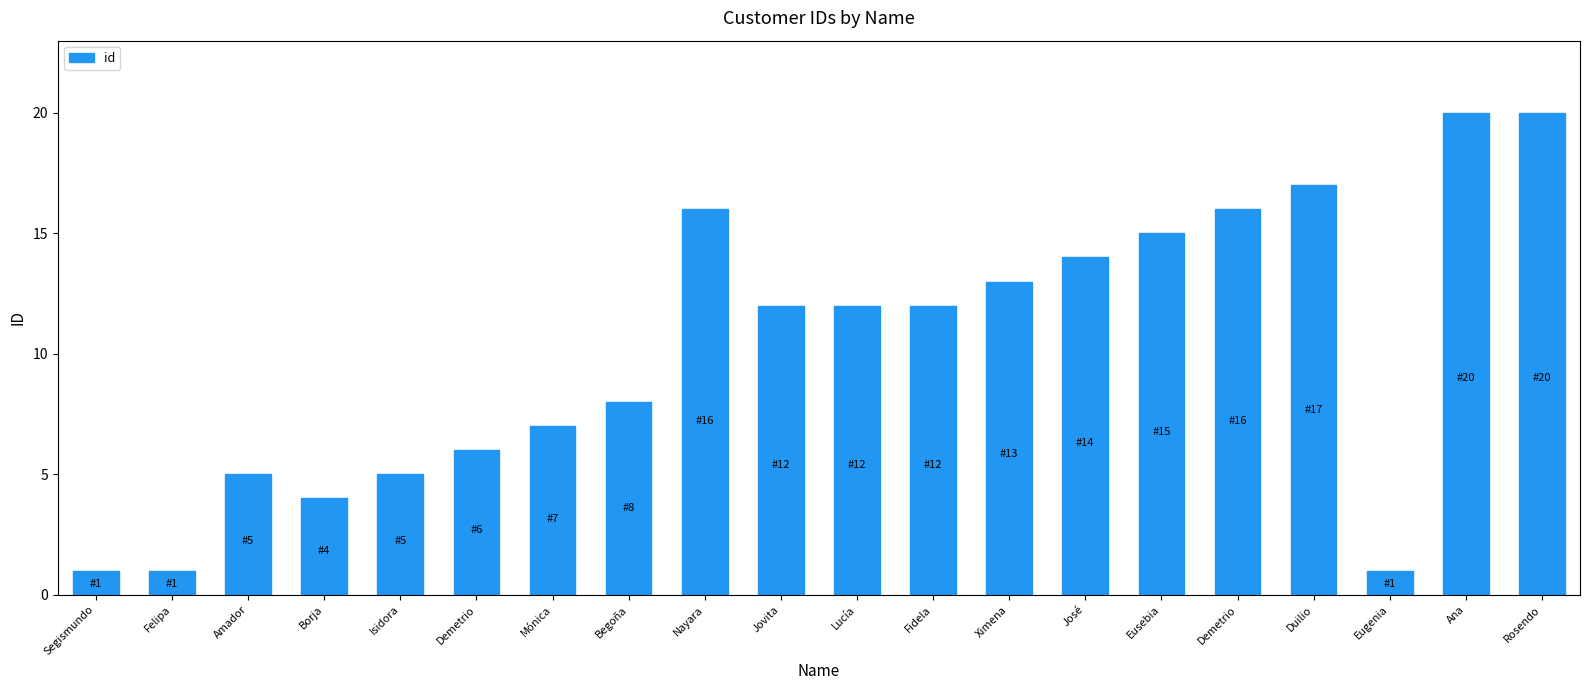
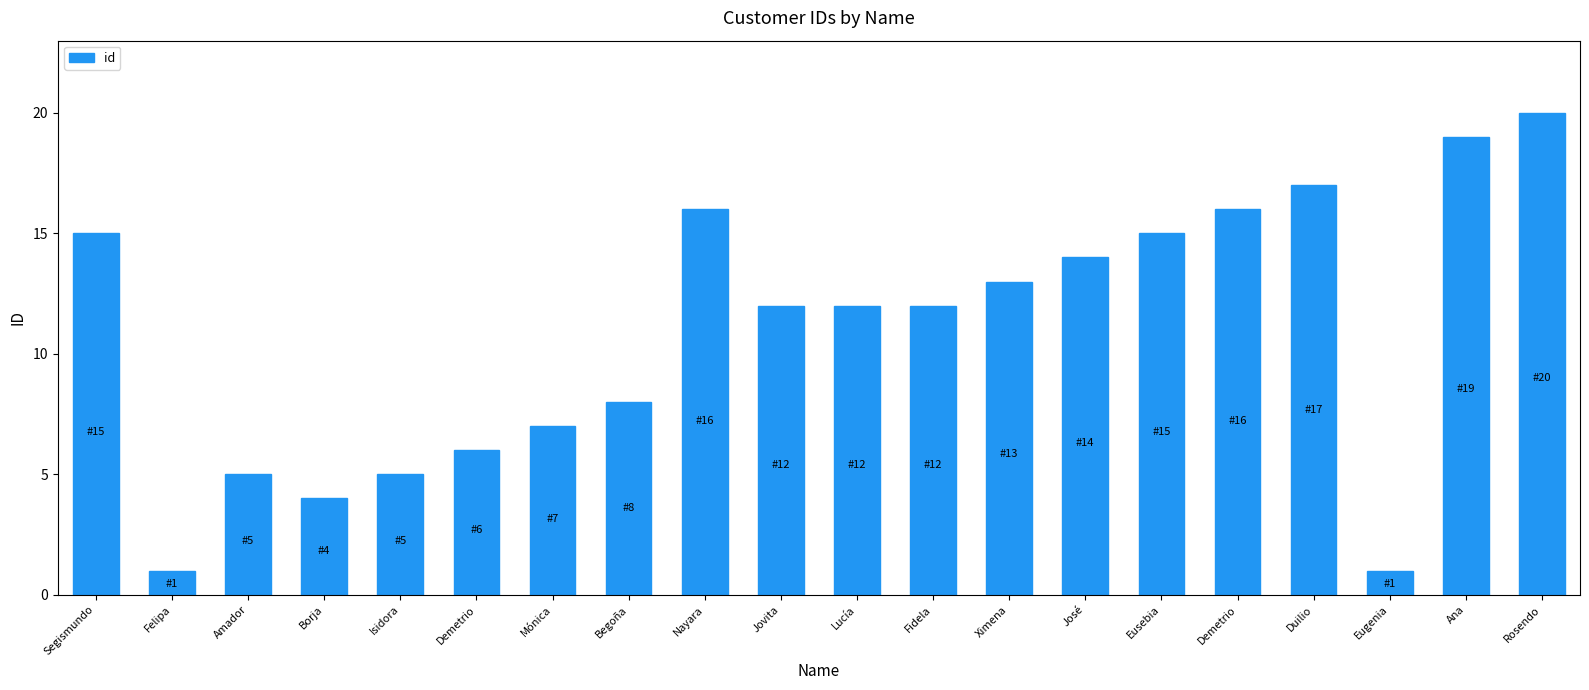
  {
-   "Segismundo": 1,
+   "Segismundo": 15,
    "Felipa": 1,
    "Amador": 5,
    "Borja": 4,
    "Isidora": 5,
    "Mónica": 7,
    "Begoña": 8,
    "Nayara": 16,
    "Jovita": 12,
    "Lucía": 12,
    "Fidela": 12,
    "Ximena": 13,
    "José": 14,
    "Eusebia": 15,
    "Duilio": 17,
    "Eugenia": 1,
-   "Ana": 20,
+   "Ana": 19,
    "Rosendo": 20
  }
